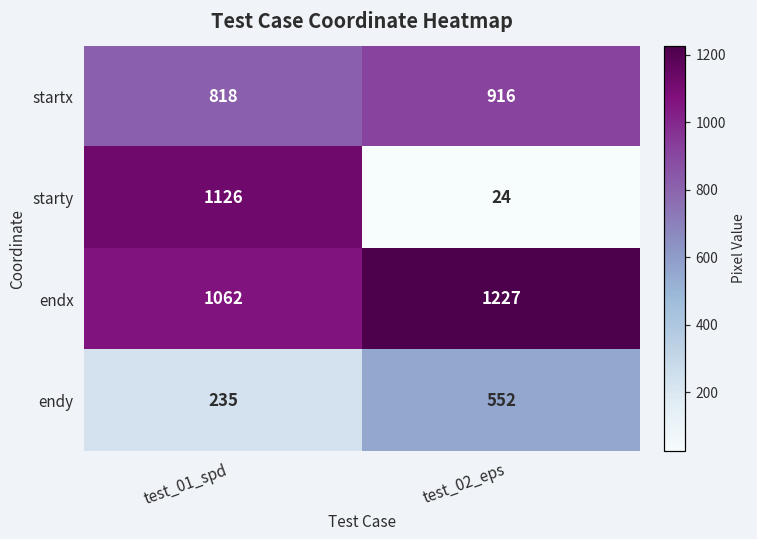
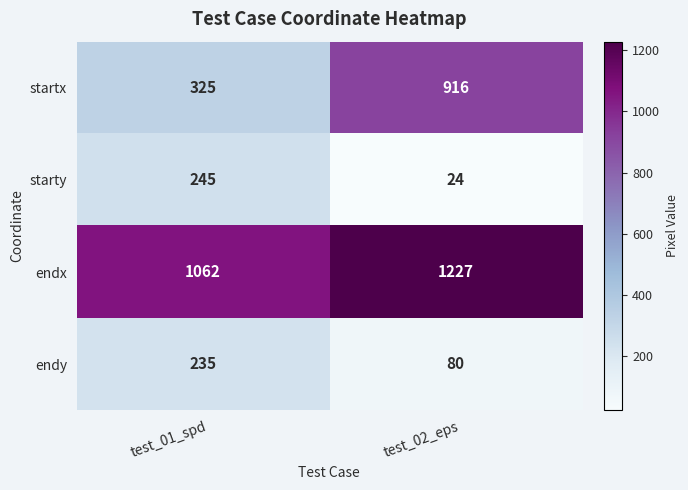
  {
    "startx": {
-     "test_01_spd": 818,
+     "test_01_spd": 325,
      "test_02_eps": 916
    },
    "starty": {
-     "test_01_spd": 1126,
+     "test_01_spd": 245,
      "test_02_eps": 24
    },
    "endx": {
      "test_01_spd": 1062,
      "test_02_eps": 1227
    },
    "endy": {
      "test_01_spd": 235,
-     "test_02_eps": 552
+     "test_02_eps": 80
    }
  }
